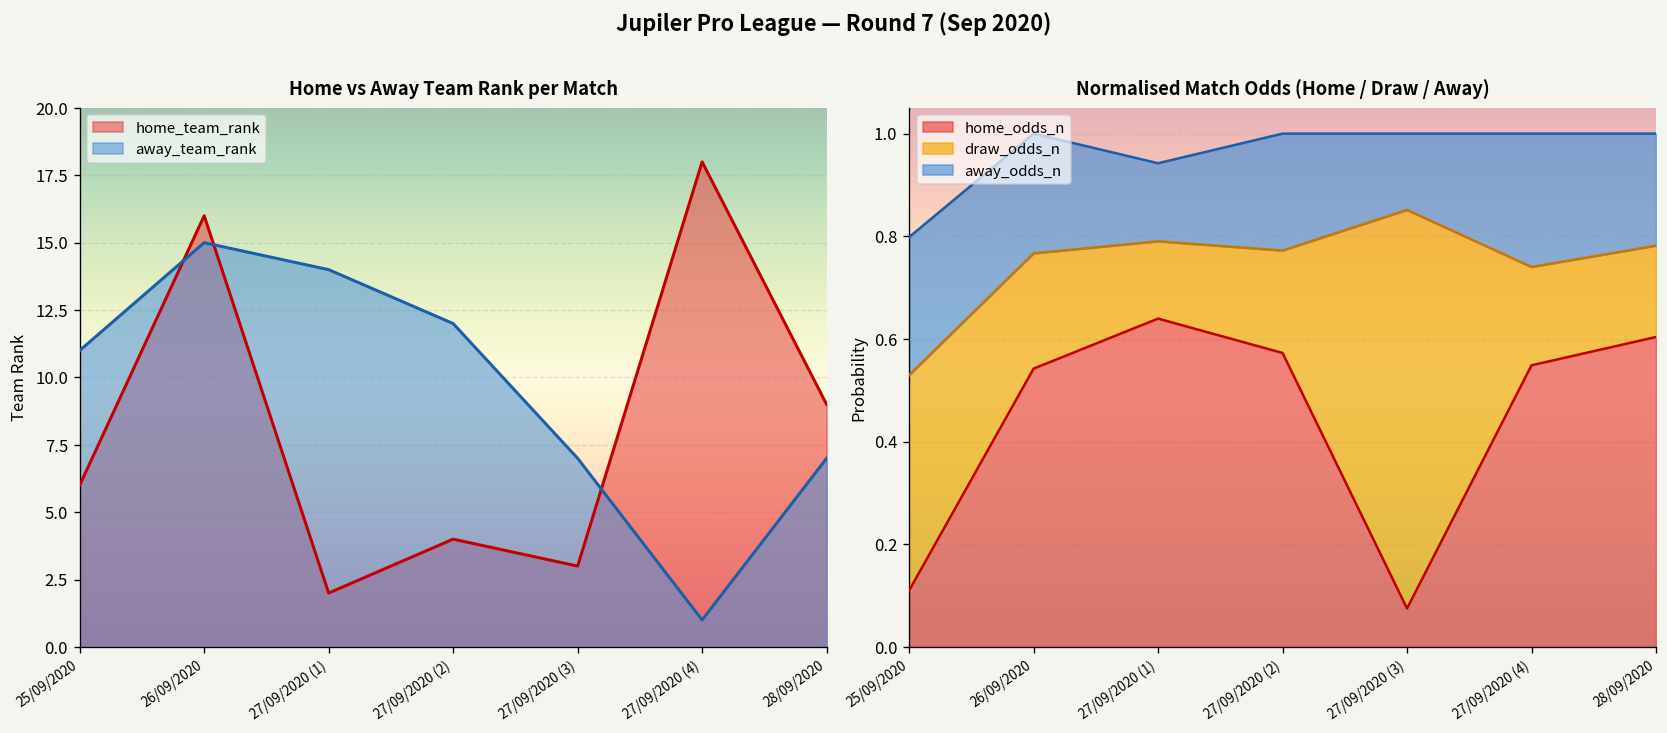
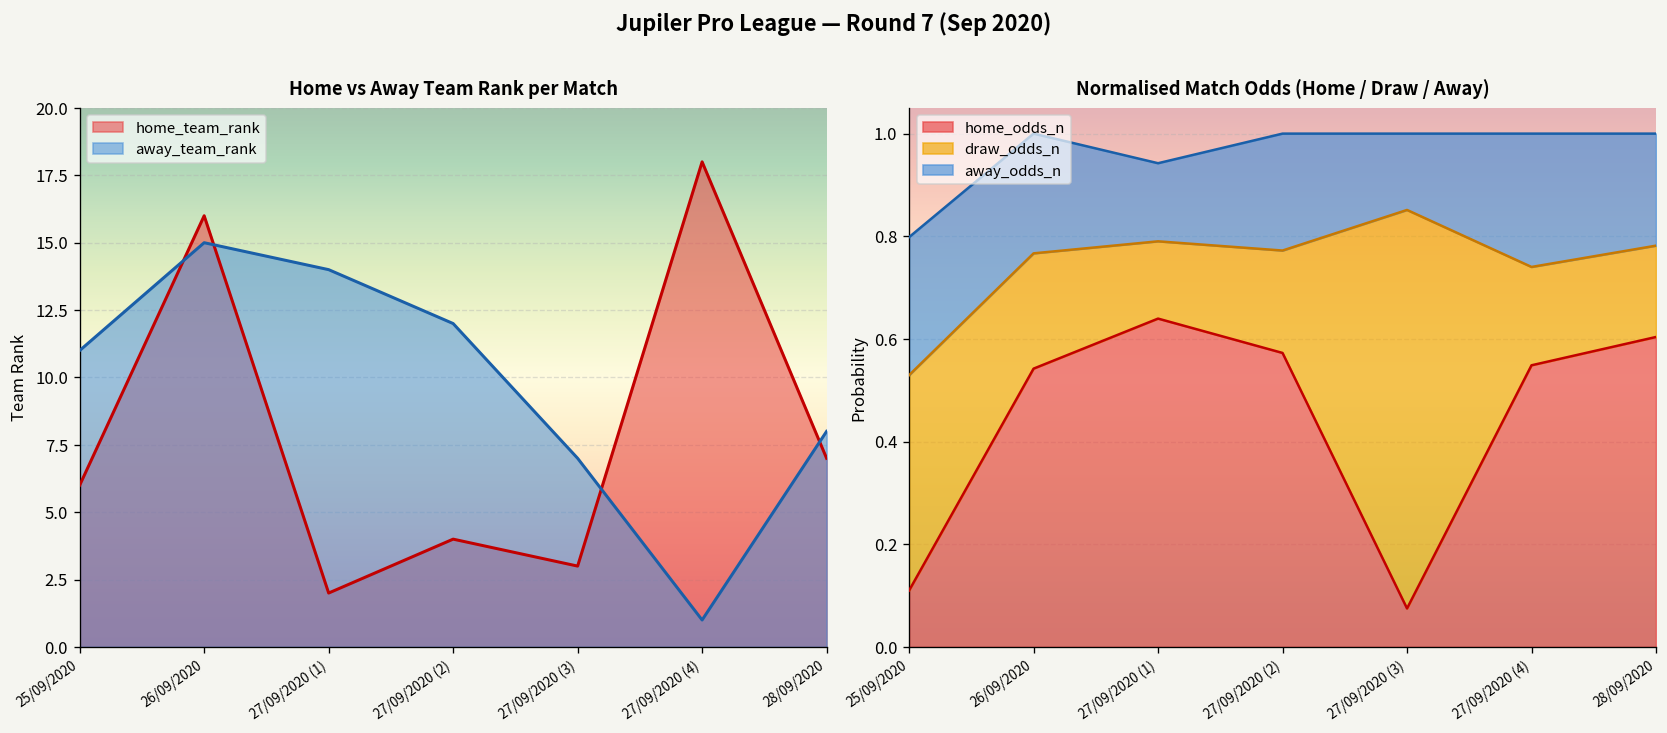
  {
    "Home vs Away Team Rank per Match": {
      "home_team_rank": {
        "25/09/2020": 6,
        "26/09/2020": 16,
        "27/09/2020 (1)": 2,
        "27/09/2020 (2)": 4,
        "27/09/2020 (3)": 3,
        "27/09/2020 (4)": 18,
-       "28/09/2020": 9
+       "28/09/2020": 7
      },
      "away_team_rank": {
        "25/09/2020": 11,
        "26/09/2020": 15,
        "27/09/2020 (1)": 14,
        "27/09/2020 (2)": 12,
        "27/09/2020 (3)": 7,
        "27/09/2020 (4)": 1,
-       "28/09/2020": 7
+       "28/09/2020": 8
      }
    },
    "Normalised Match Odds (Home / Draw / Away)": {
      "home_odds_n": {
        "25/09/2020": 0.11,
        "26/09/2020": 0.54,
        "27/09/2020 (1)": 0.64,
        "27/09/2020 (2)": 0.57,
        "27/09/2020 (3)": 0.07,
        "27/09/2020 (4)": 0.55,
        "28/09/2020": 0.60
      }
    }
  }
